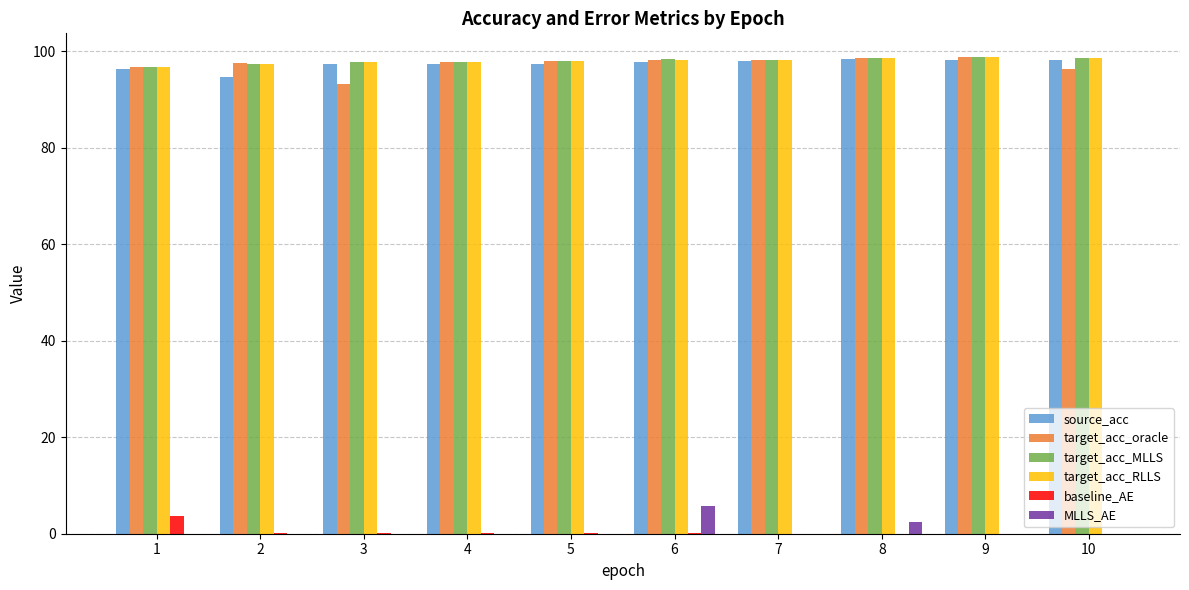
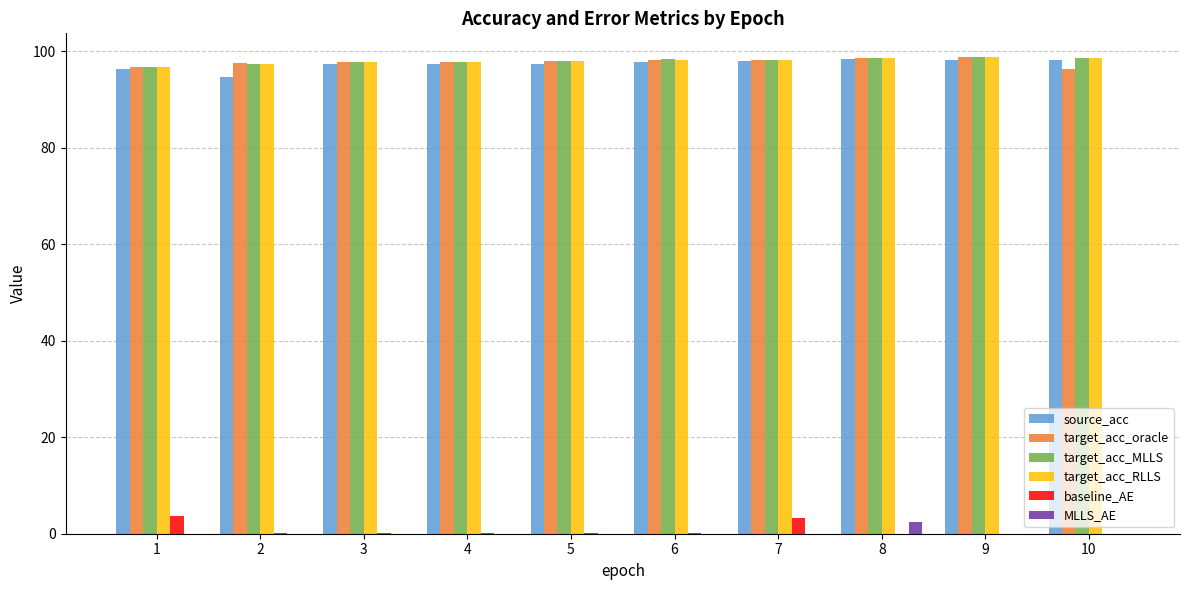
  {
    "source_acc": {
      "1": 96,
      "2": 95,
      "3": 97,
      "4": 97,
      "5": 97,
      "6": 98,
      "7": 98,
      "8": 98,
      "9": 98,
      "10": 98
    },
    "target_acc_oracle": {
      "1": 97,
      "2": 97,
-     "3": 93,
+     "3": 98,
      "4": 98,
      "5": 98,
      "6": 98,
      "7": 98,
      "8": 99,
      "9": 99,
      "10": 96
    },
    "target_acc_MLLS": {
      "1": 97,
      "2": 97,
      "3": 98,
      "4": 98,
      "5": 98,
      "6": 98,
      "7": 98,
      "8": 99,
      "9": 99,
      "10": 99
    },
    "target_acc_RLLS": {
      "1": 97,
      "2": 97,
      "3": 98,
      "4": 98,
      "5": 98,
      "6": 98,
      "7": 98,
      "8": 99,
      "9": 99,
      "10": 99
    },
    "baseline_AE": {
      "1": 4,
-     "7": 0
+     "7": 3
    },
    "MLLS_AE": {
-     "6": 6,
+     "6": 0,
      "8": 2
    }
  }
